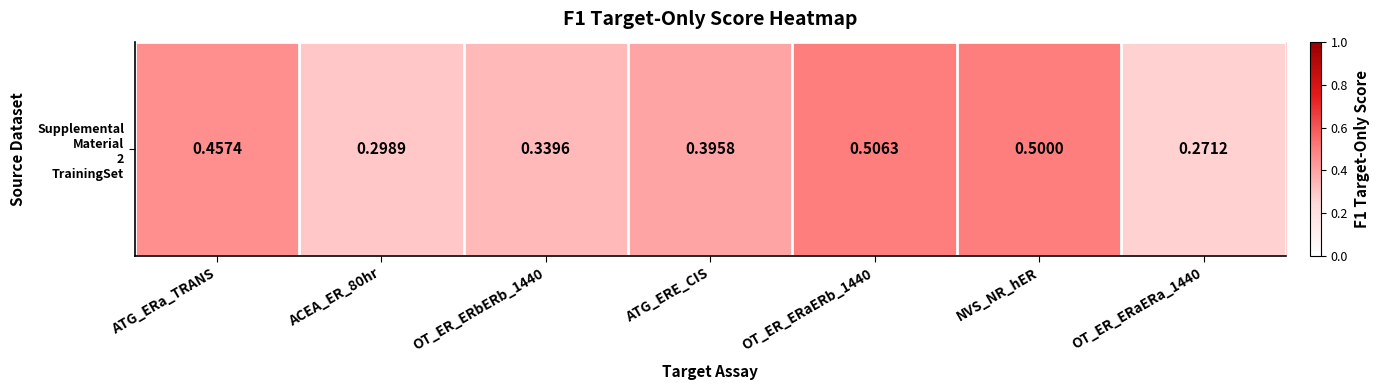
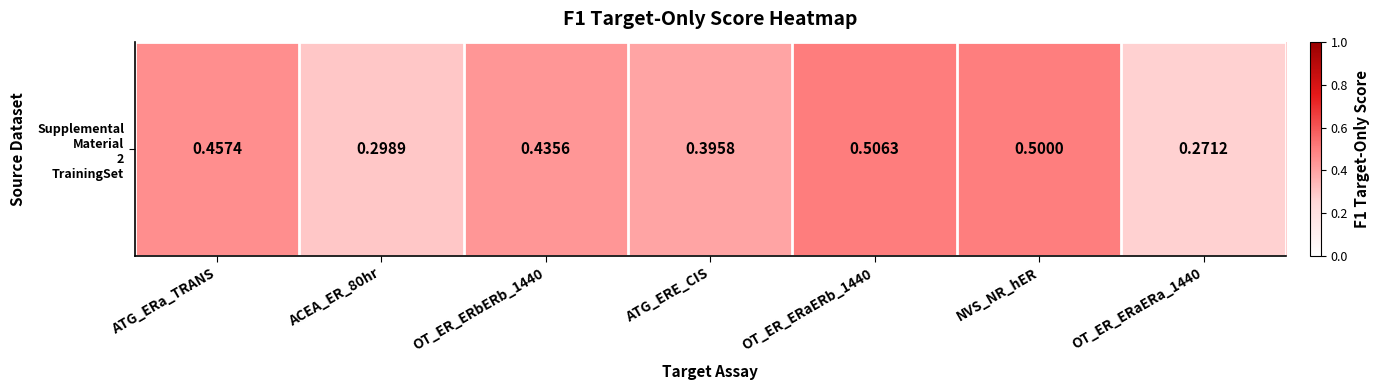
  {
    "Supplemental Material 2 TrainingSet": {
-     "OT_ER_ERbERb_1440": 0.3396
+     "OT_ER_ERbERb_1440": 0.4356
    }
  }
